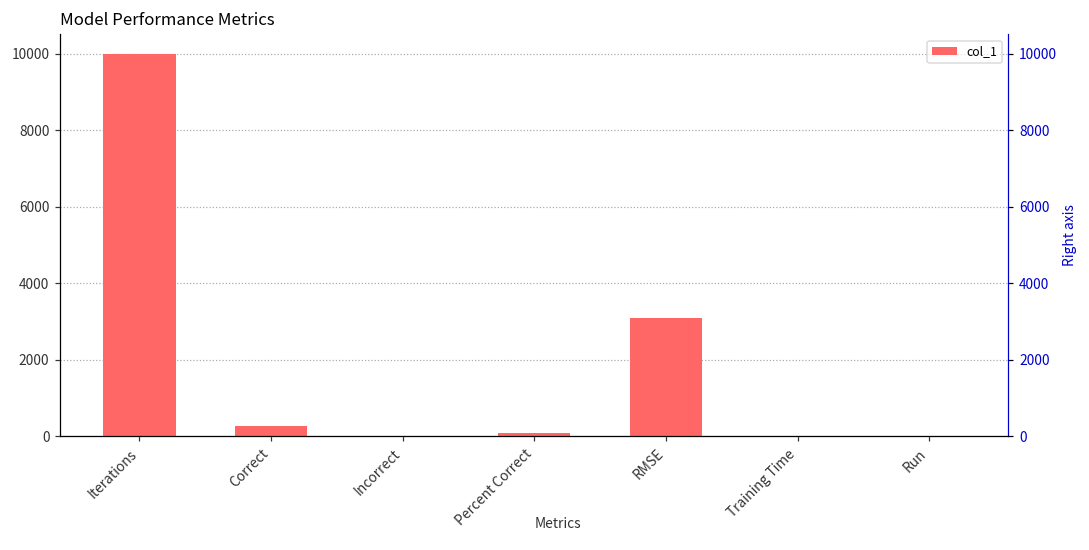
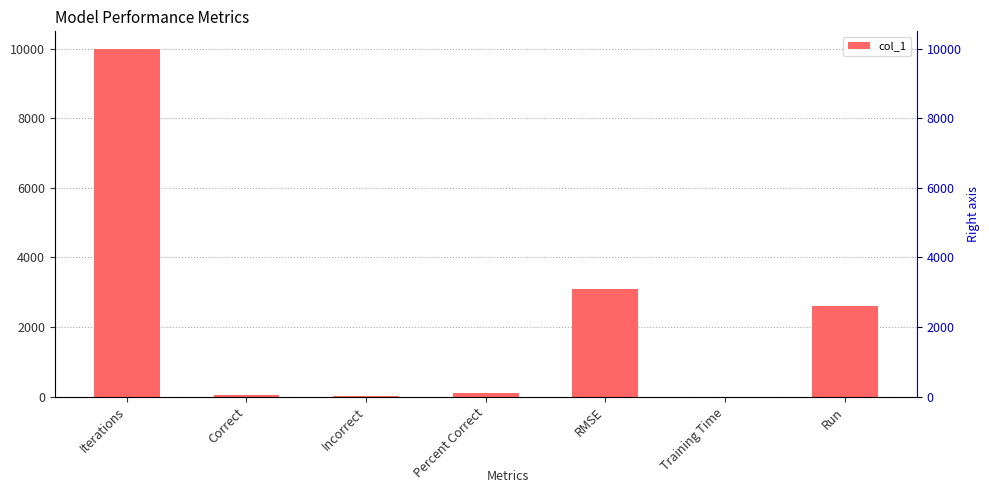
  {
    "Iterations": 10000,
-   "Correct": 300,
+   "Correct": 0,
    "RMSE": 3100,
-   "Run": 0
+   "Run": 2600
  }
